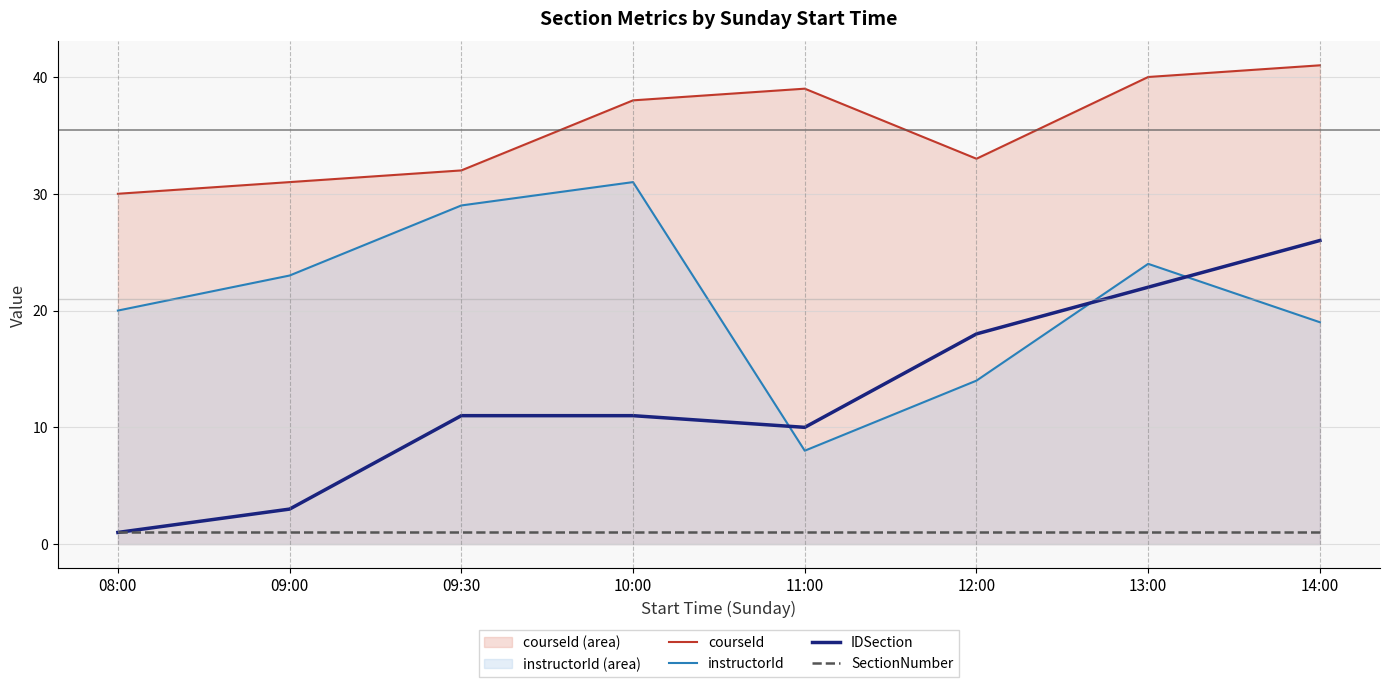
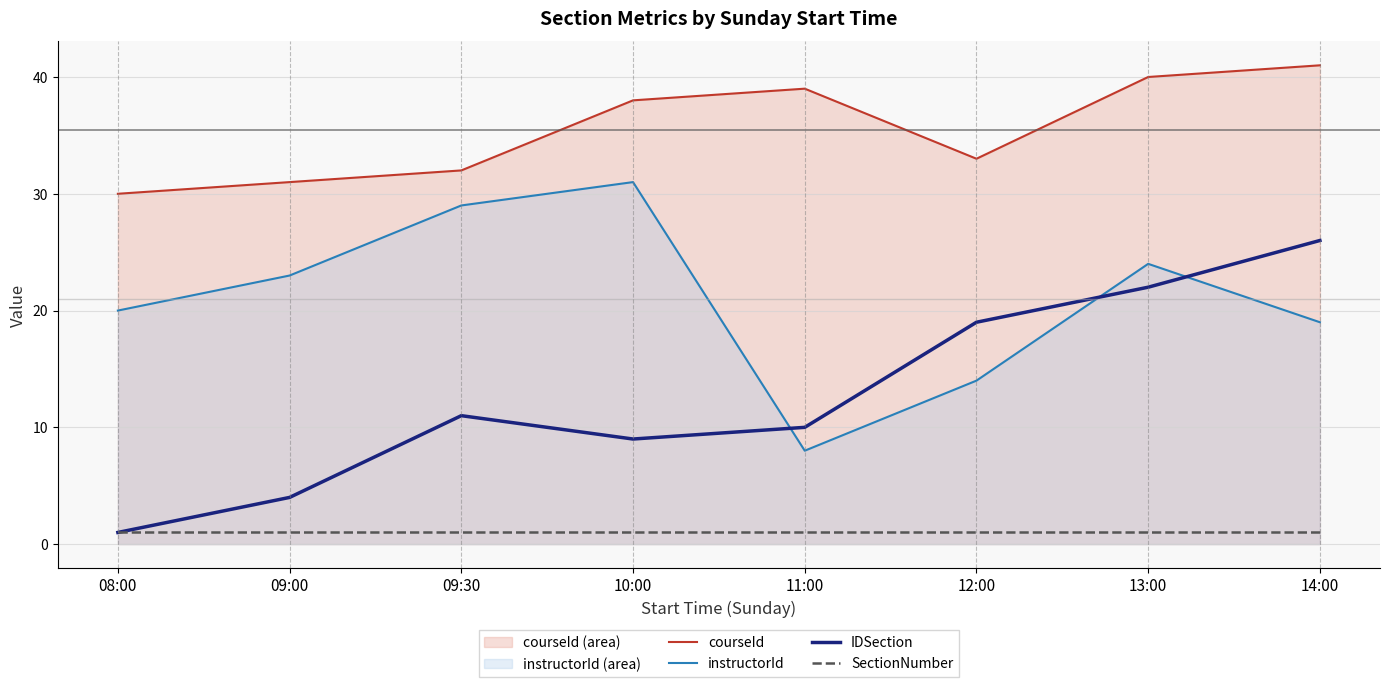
  {
    "IDSection": {
-     "09:00": 3,
+     "09:00": 4,
      "09:30": 11,
-     "10:00": 11,
+     "10:00": 9,
      "11:00": 10,
-     "12:00": 18,
+     "12:00": 19,
      "13:00": 22,
      "14:00": 26
    },
    "SectionNumber": {
      "09:00": 1,
      "09:30": 1,
      "10:00": 1,
      "11:00": 1,
      "12:00": 1,
      "13:00": 1,
      "14:00": 1
    }
  }
